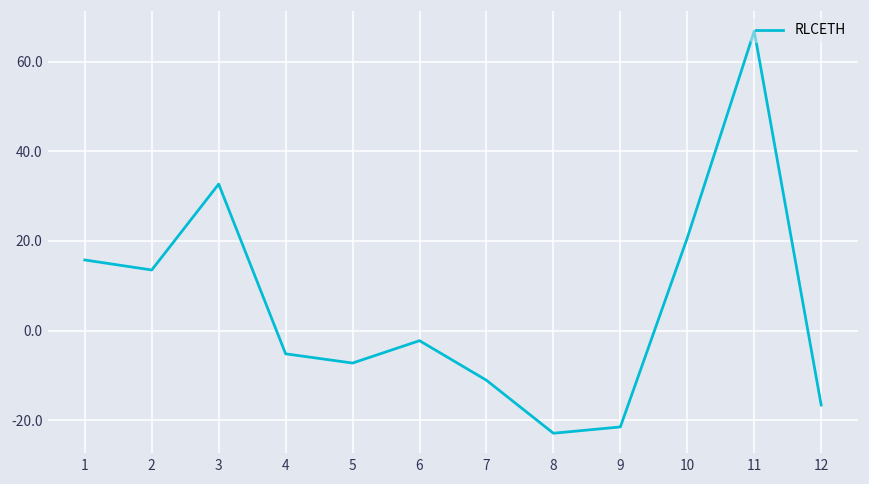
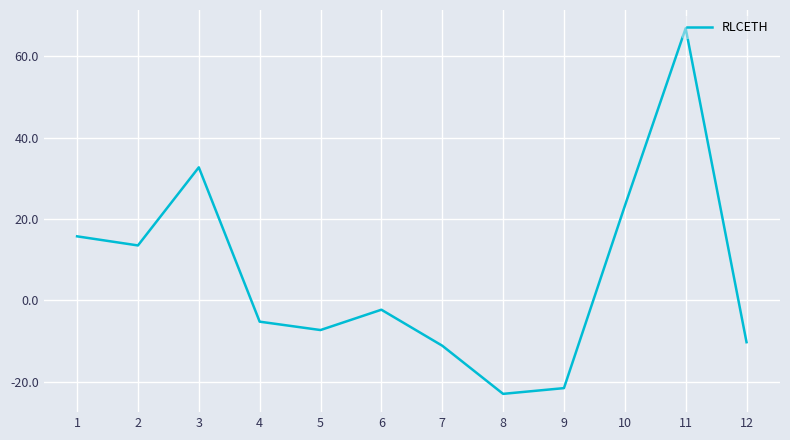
  {
    "1": 16,
    "2": 14,
    "3": 33,
    "4": -5,
    "5": -7,
    "6": -2,
    "7": -11,
    "8": -23,
    "9": -22,
-   "10": 21,
-   "12": -17
+   "10": 23,
+   "12": -10
  }
